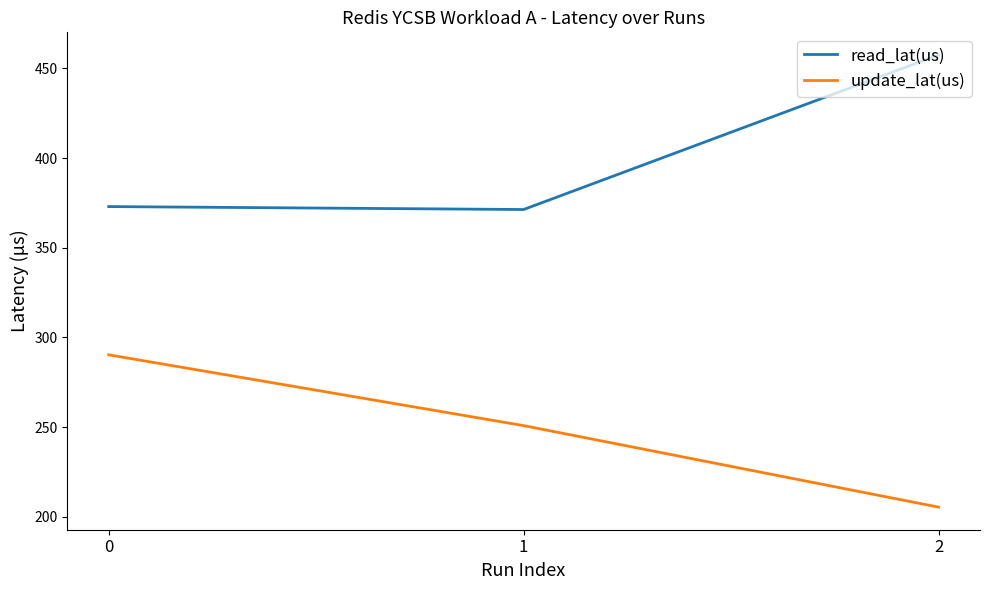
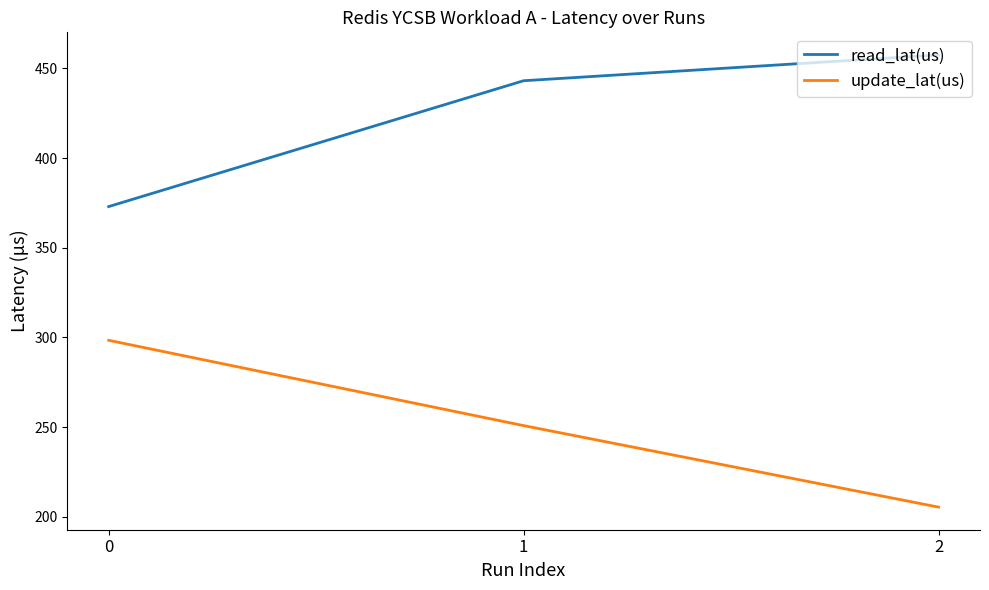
  {
    "read_lat(us)": {
      "0": 373,
-     "1": 371
+     "1": 443
    },
    "update_lat(us)": {
-     "0": 290,
+     "0": 298,
      "1": 251,
      "2": 205
    }
  }
